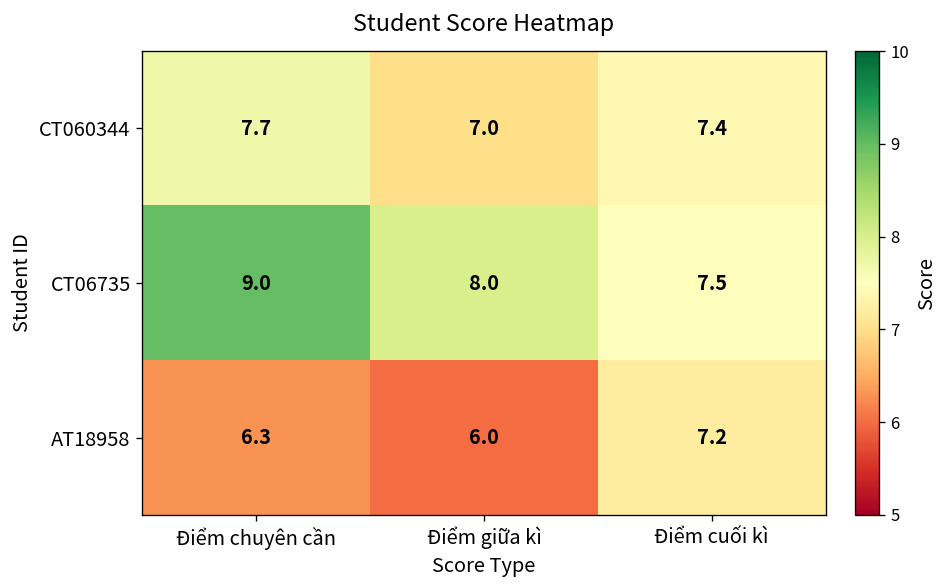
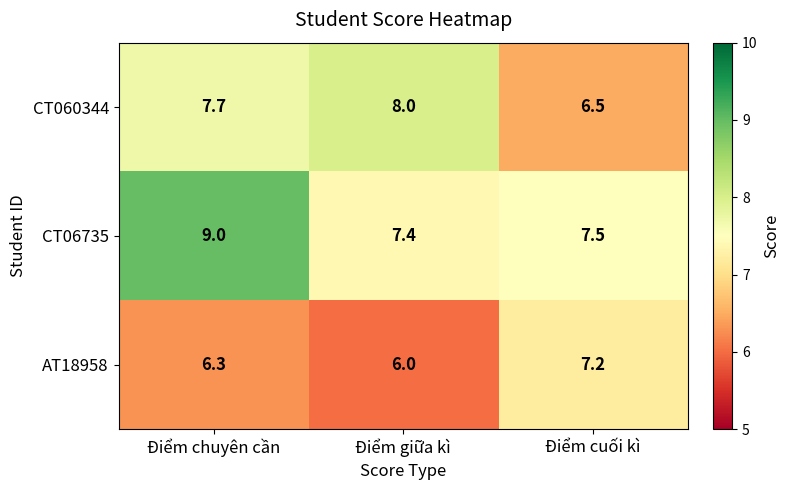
  {
    "CT060344": {
      "Điểm chuyên cần": 7.7,
-     "Điểm giữa kì": 7.0,
-     "Điểm cuối kì": 7.4
+     "Điểm giữa kì": 8.0,
+     "Điểm cuối kì": 6.5
    },
    "CT06735": {
      "Điểm chuyên cần": 9.0,
-     "Điểm giữa kì": 8.0,
+     "Điểm giữa kì": 7.4,
      "Điểm cuối kì": 7.5
    },
    "AT18958": {
      "Điểm chuyên cần": 6.3,
      "Điểm giữa kì": 6.0,
      "Điểm cuối kì": 7.2
    }
  }
